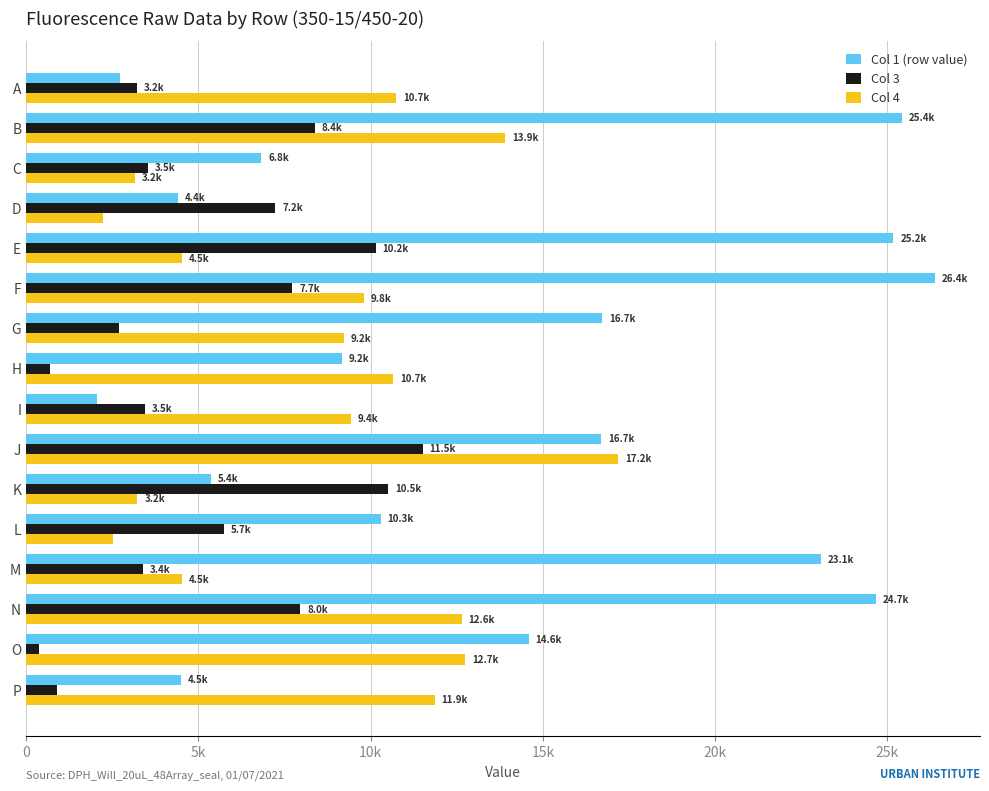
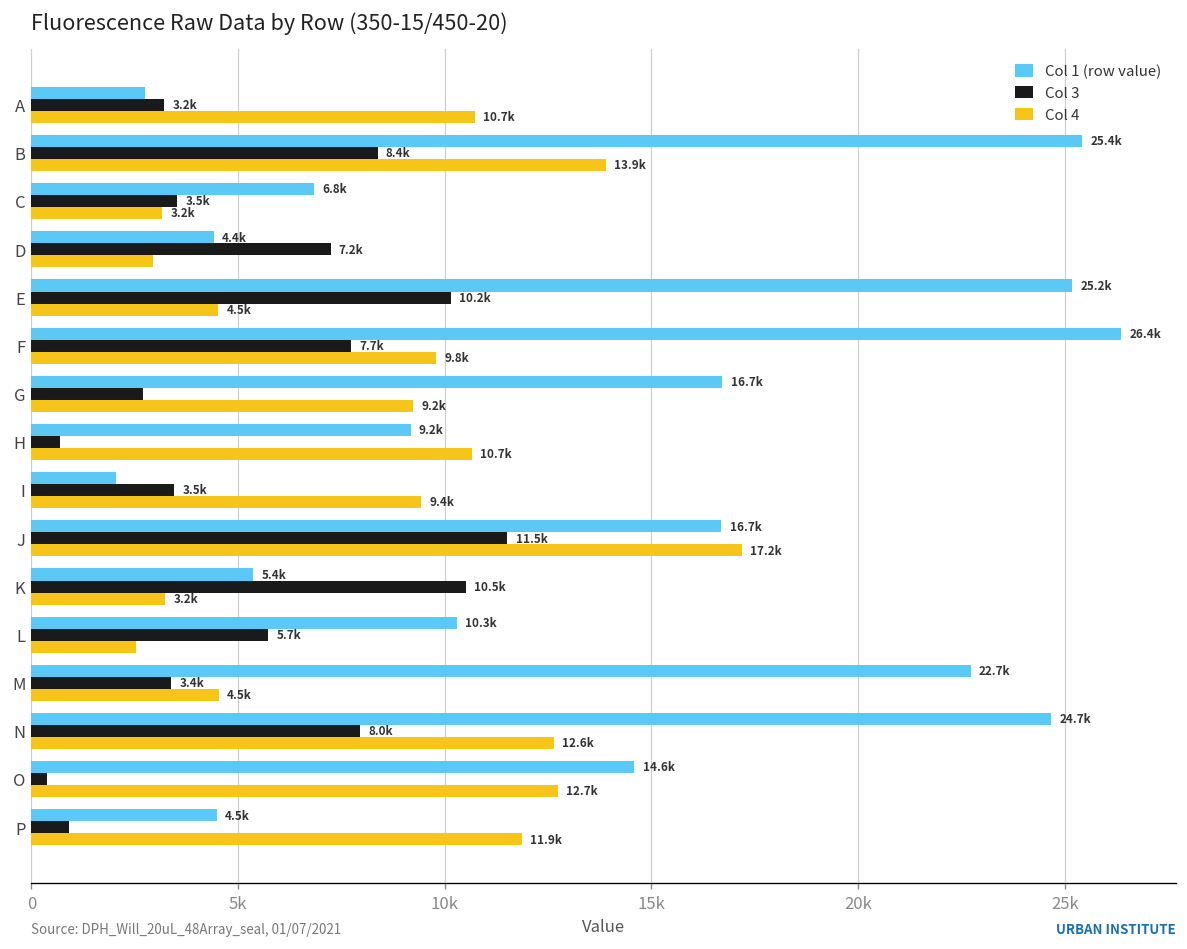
  {
    "Col 1 (row value)": {
      "B": "25.4k",
      "C": "6.8k",
      "D": "4.4k",
      "E": "25.2k",
      "F": "26.4k",
      "G": "16.7k",
      "H": "9.2k",
      "J": "16.7k",
      "K": "5.4k",
      "L": "10.3k",
-     "M": "23.1k",
+     "M": "22.7k",
      "N": "24.7k",
      "O": "14.6k",
      "P": "4.5k"
    },
    "Col 3": {
      "A": "3.2k",
      "B": "8.4k",
      "C": "3.5k",
      "D": "7.2k",
      "E": "10.2k",
      "F": "7.7k",
      "I": "3.5k",
      "J": "11.5k",
      "K": "10.5k",
      "L": "5.7k",
      "M": "3.4k",
      "N": "8.0k"
    },
    "Col 4": {
-     "D": "2200",
+     "D": "2900",
      "L": "2500"
    }
  }
